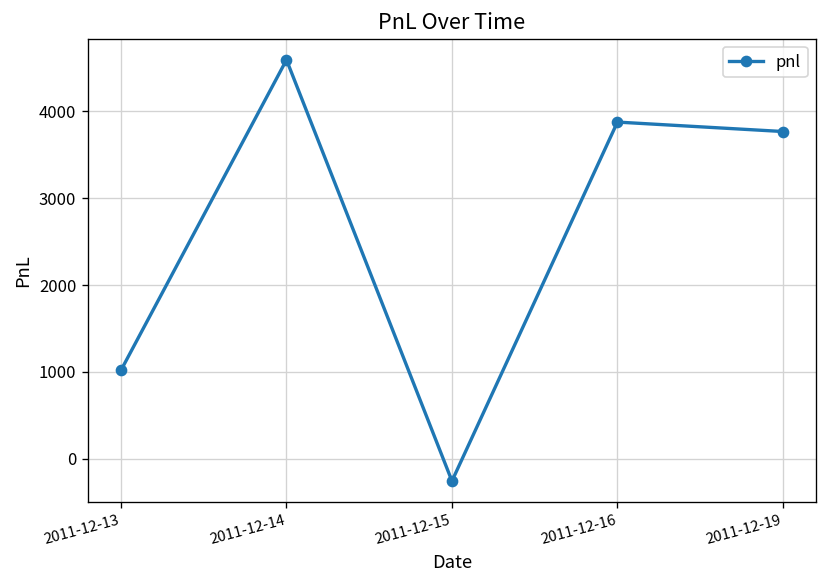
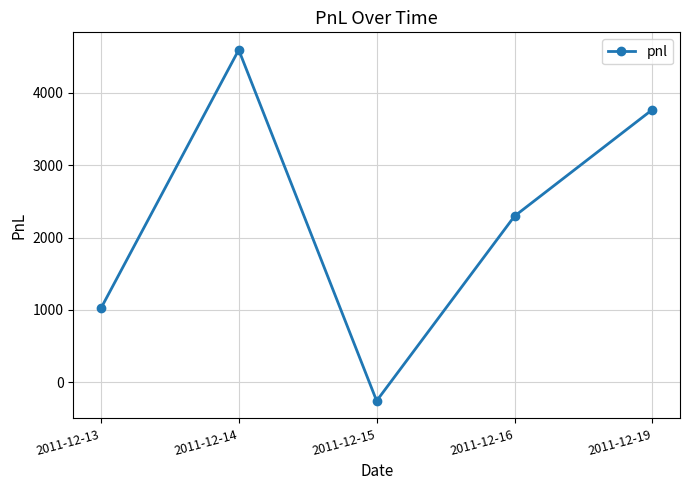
  {
    "2011-12-13": 1000,
    "2011-12-14": 4600,
    "2011-12-15": -300,
-   "2011-12-16": 3900,
+   "2011-12-16": 2300,
    "2011-12-19": 3800
  }
